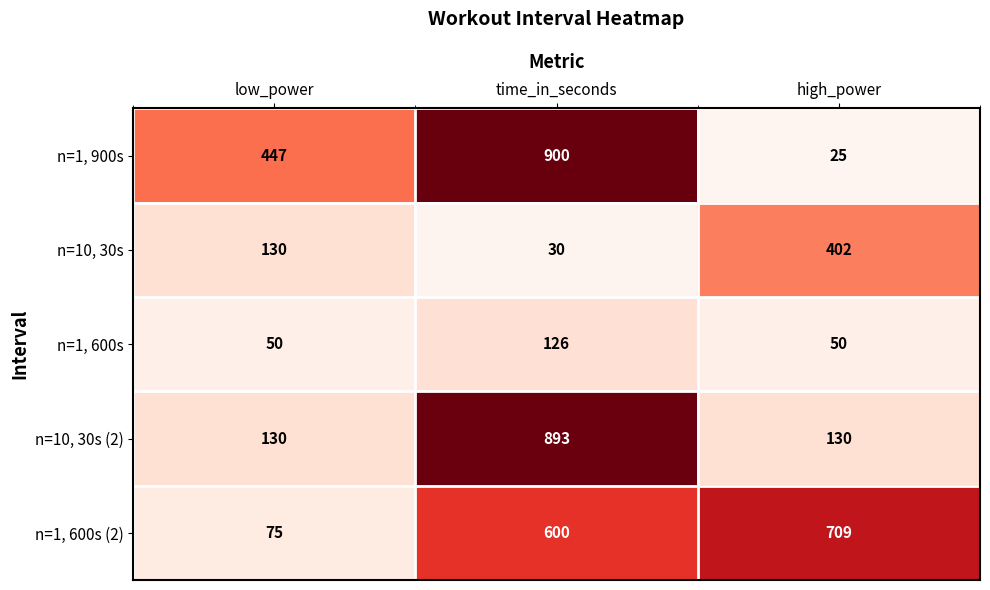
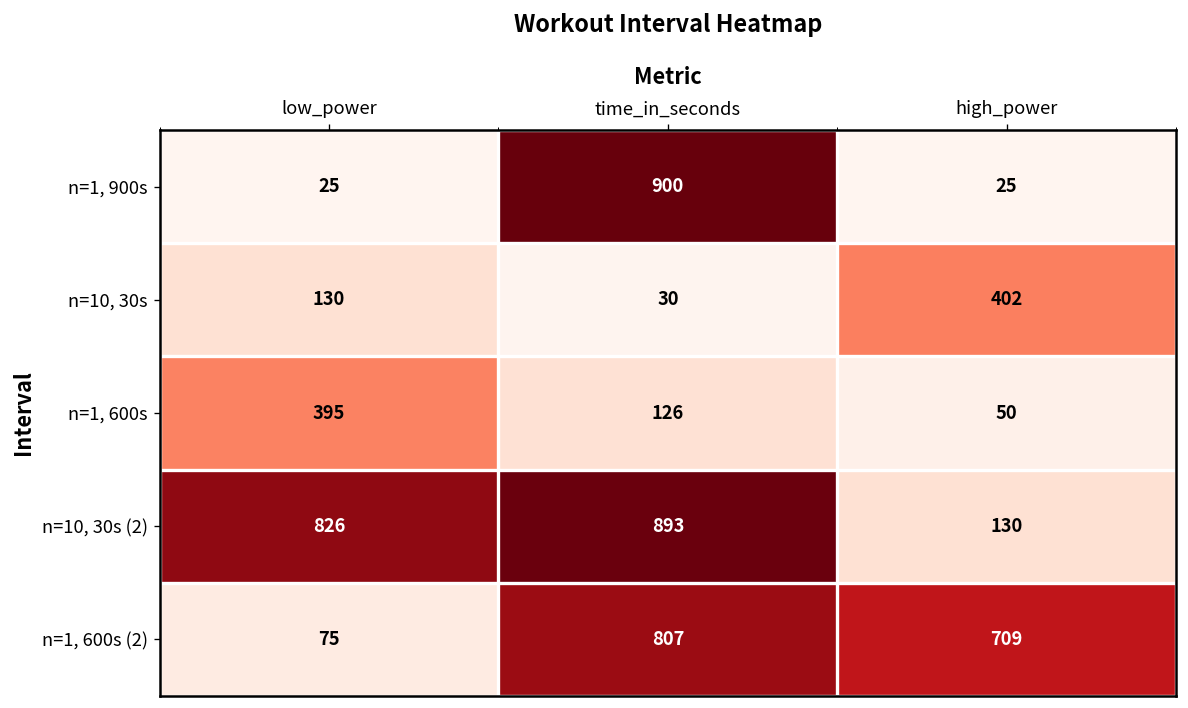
  {
    "n=1, 900s": {
-     "low_power": 447,
+     "low_power": 25,
      "time_in_seconds": 900,
      "high_power": 25
    },
    "n=10, 30s": {
      "low_power": 130,
      "time_in_seconds": 30,
      "high_power": 402
    },
    "n=1, 600s": {
-     "low_power": 50,
+     "low_power": 395,
      "time_in_seconds": 126,
      "high_power": 50
    },
    "n=10, 30s (2)": {
-     "low_power": 130,
+     "low_power": 826,
      "time_in_seconds": 893,
      "high_power": 130
    },
    "n=1, 600s (2)": {
      "low_power": 75,
-     "time_in_seconds": 600,
+     "time_in_seconds": 807,
      "high_power": 709
    }
  }
